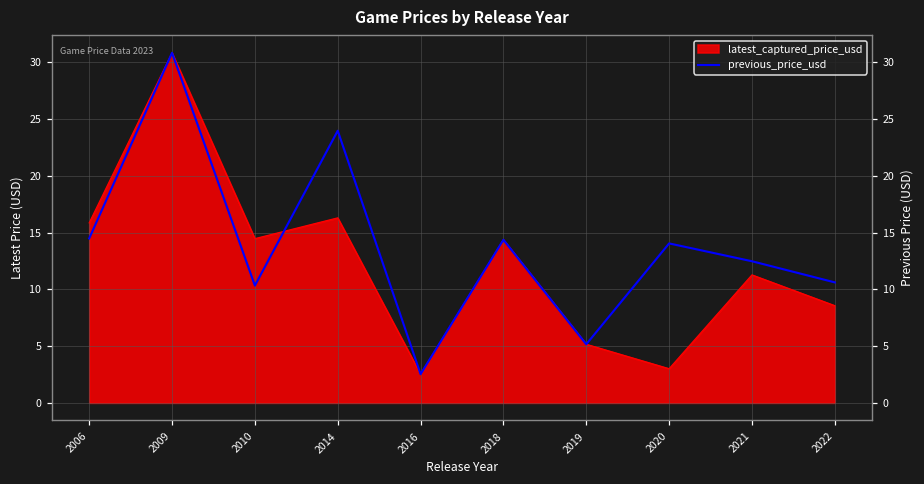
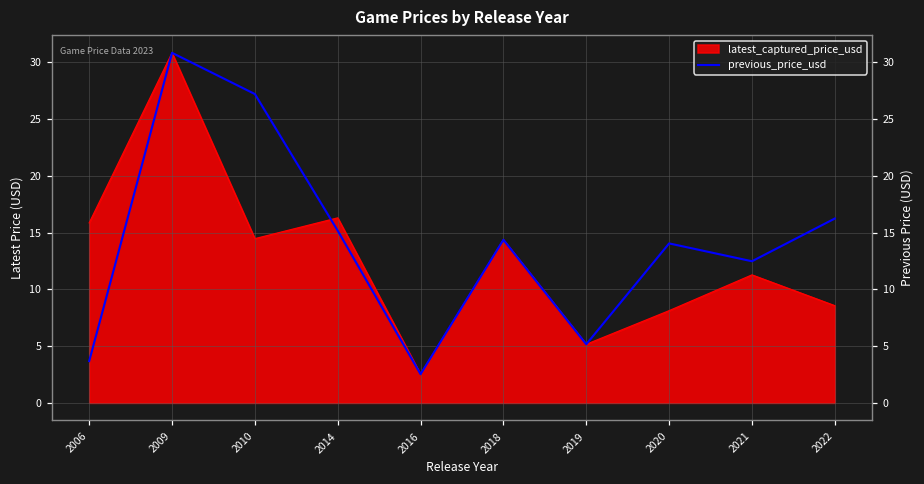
  {
    "latest_captured_price_usd": {
      "2006": 15.9,
      "2010": 14.5,
      "2014": 16.3,
-     "2020": 3.0,
+     "2020": 8.1,
      "2021": 11.3,
      "2022": 8.6
    },
    "previous_price_usd": {
-     "2006": 14.5,
-     "2010": 10.3,
-     "2014": 24.0,
+     "2006": 3.7,
+     "2010": 27.2,
+     "2014": 15.2,
      "2020": 14.0,
      "2021": 12.5,
-     "2022": 10.6
+     "2022": 16.2
    }
  }
